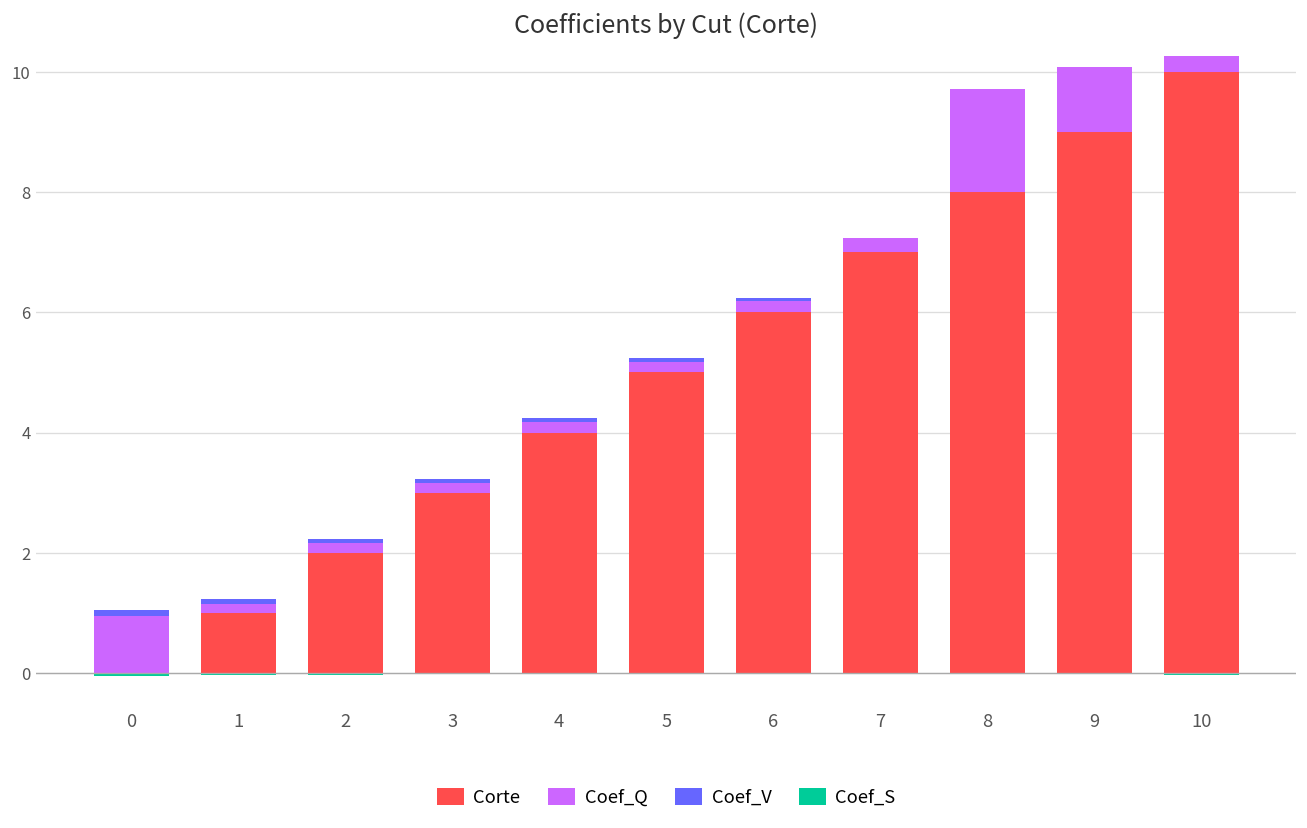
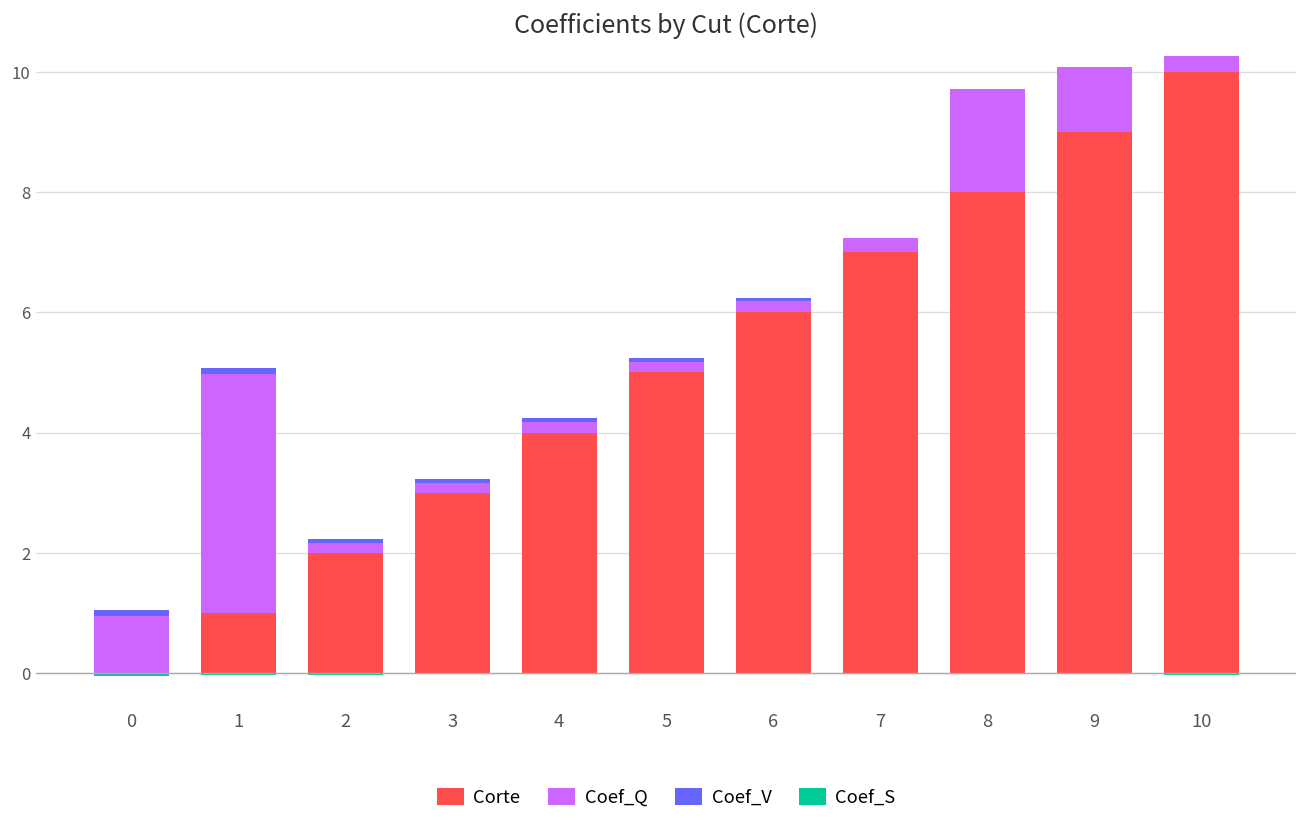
  {
    "Coef_Q": {
      "0": 1.0,
-     "1": 0.2,
+     "1": 4.0,
      "2": 0.2,
      "3": 0.2,
      "4": 0.2,
      "5": 0.2,
      "6": 0.2,
      "7": 0.2,
      "8": 1.7,
      "9": 1.1,
      "10": 0.3
    }
  }
